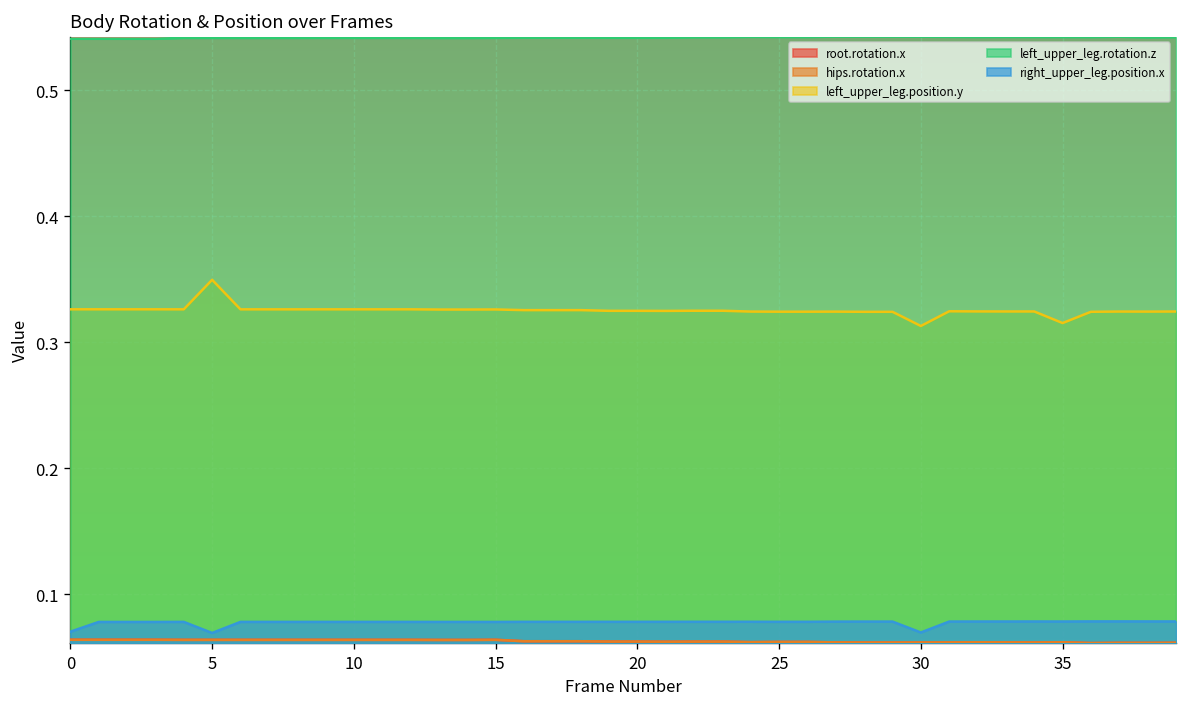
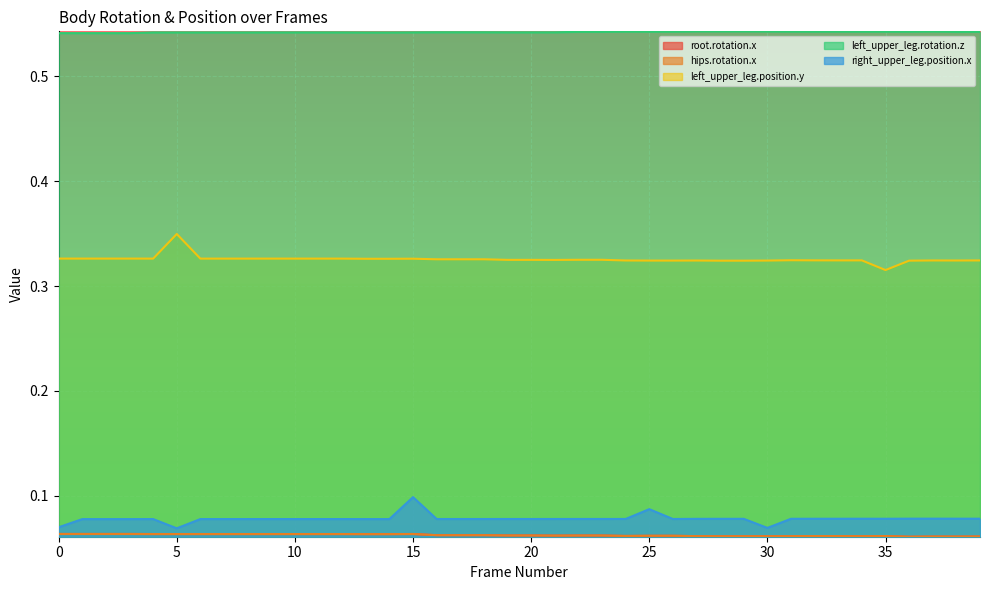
  {
    "hips.rotation.x": {
      "0": 0.064,
      "5": 0.064,
      "10": 0.064,
      "15": 0.064,
      "20": 0.062,
      "25": 0.062,
      "30": 0.062,
      "35": 0.062
    },
    "left_upper_leg.position.y": {
      "0": 0.326,
      "5": 0.350,
      "10": 0.326,
      "15": 0.326,
      "20": 0.325,
      "25": 0.324,
-     "30": 0.313,
+     "30": 0.324,
      "35": 0.315
    },
    "left_upper_leg.rotation.z": {
      "0": 0.541,
      "5": 0.542,
      "10": 0.542,
      "15": 0.542,
      "20": 0.542,
      "25": 0.542,
      "30": 0.543,
      "35": 0.542
    },
    "right_upper_leg.position.x": {
      "0": 0.070,
      "5": 0.069,
      "10": 0.078,
-     "15": 0.078,
+     "15": 0.099,
      "20": 0.078,
-     "25": 0.078,
+     "25": 0.087,
      "30": 0.070,
      "35": 0.078
    }
  }
